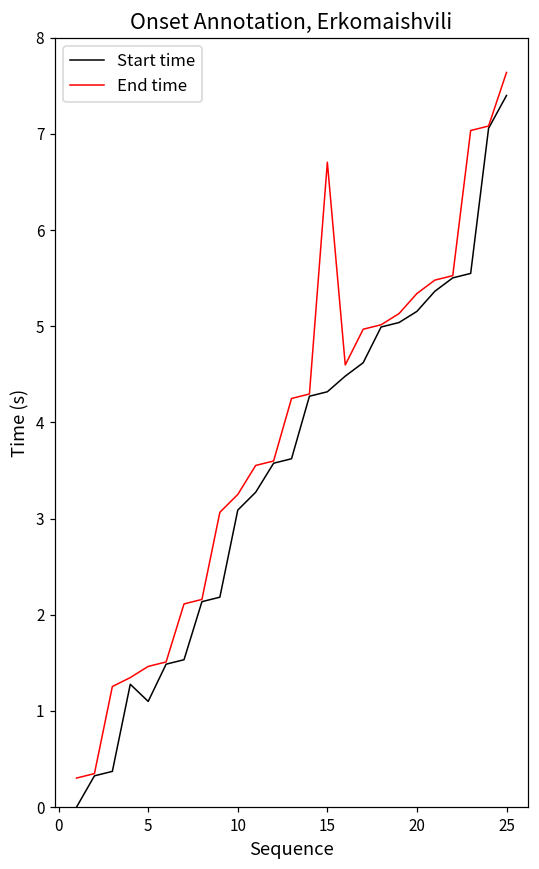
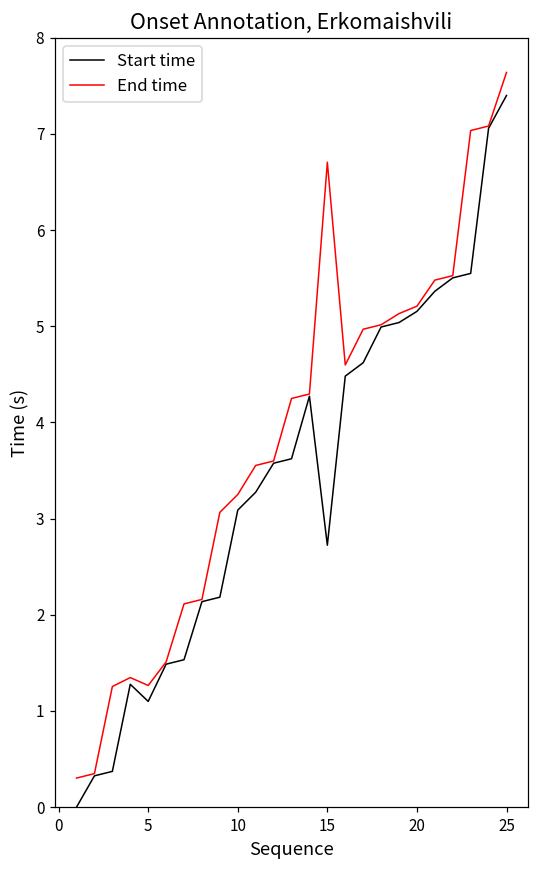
  {
    "Start time": {
      "5": 1.1,
      "10": 3.1,
-     "15": 4.3,
+     "15": 2.7,
      "20": 5.2,
      "25": 7.4
    },
    "End time": {
-     "5": 1.5,
+     "5": 1.3,
      "10": 3.3,
      "15": 6.7,
-     "20": 5.3,
+     "20": 5.2,
      "25": 7.6
    }
  }
